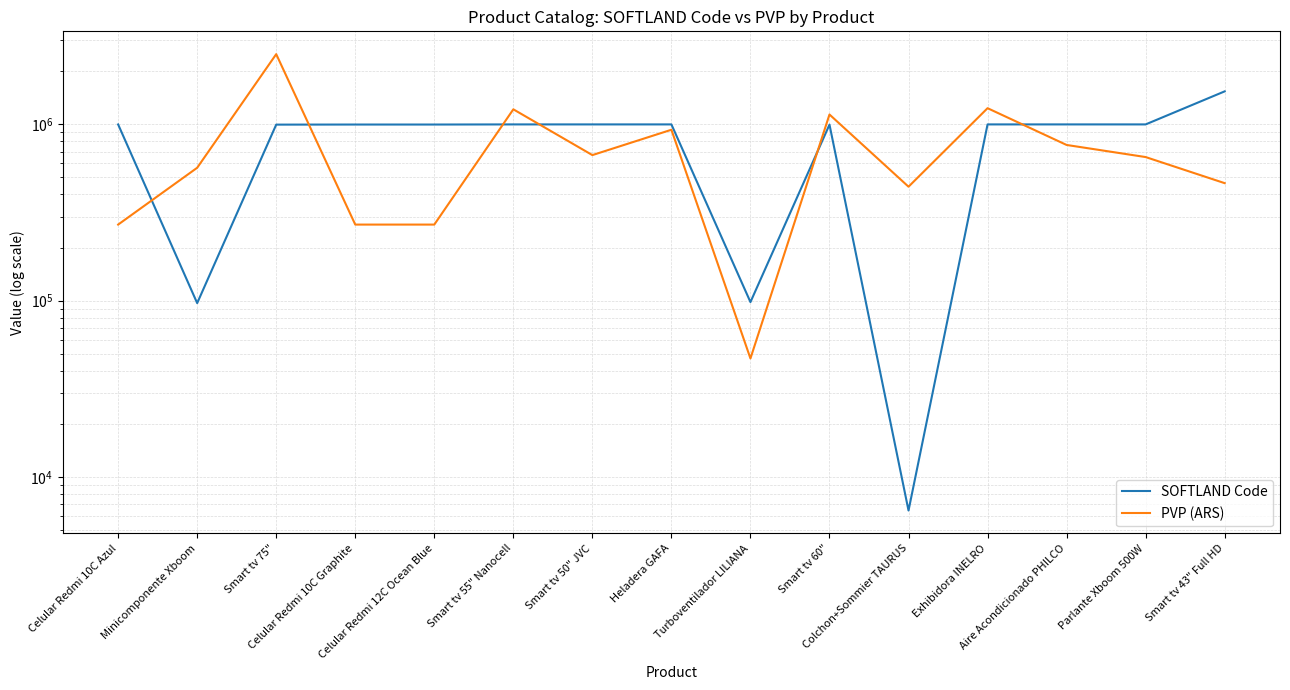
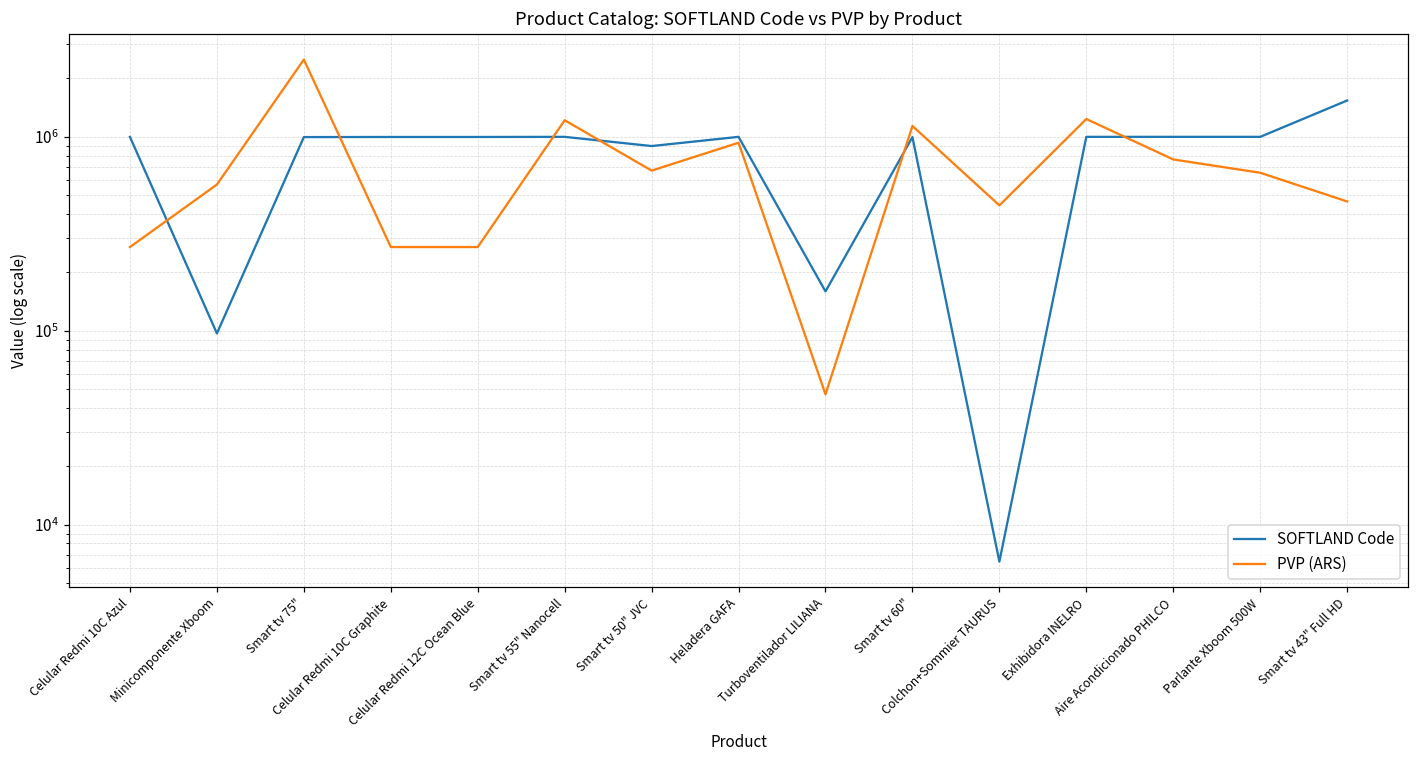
  {
    "SOFTLAND Code": {
      "Celular Redmi 10C Azul": 1000000,
      "Minicomponente Xboom": 100000,
      "Smart tv 75\"": 1000000,
      "Celular Redmi 10C Graphite": 1000000,
      "Celular Redmi 12C Ocean Blue": 1000000,
      "Smart tv 55\" Nanocell": 1000000,
-     "Smart tv 50\" JVC": 1000000,
+     "Smart tv 50\" JVC": 900000,
      "Heladera GAFA": 1000000,
-     "Turboventilador LILIANA": 100000,
+     "Turboventilador LILIANA": 160000,
      "Smart tv 60\"": 1000000,
      "Colchon+Sommier TAURUS": 6500,
      "Exhibidora INELRO": 1000000,
      "Aire Acondicionado PHILCO": 1000000,
      "Parlante Xboom 500W": 1000000,
      "Smart tv 43\" Full HD": 1500000
    },
    "PVP (ARS)": {
      "Celular Redmi 10C Azul": 270000,
      "Minicomponente Xboom": 570000,
      "Smart tv 75\"": 2500000,
      "Celular Redmi 10C Graphite": 270000,
      "Celular Redmi 12C Ocean Blue": 270000,
      "Smart tv 55\" Nanocell": 1200000,
      "Smart tv 50\" JVC": 670000,
      "Heladera GAFA": 900000,
      "Turboventilador LILIANA": 47000,
      "Smart tv 60\"": 1100000,
      "Colchon+Sommier TAURUS": 440000,
      "Exhibidora INELRO": 1200000,
      "Aire Acondicionado PHILCO": 760000,
      "Parlante Xboom 500W": 650000,
      "Smart tv 43\" Full HD": 460000
    }
  }
